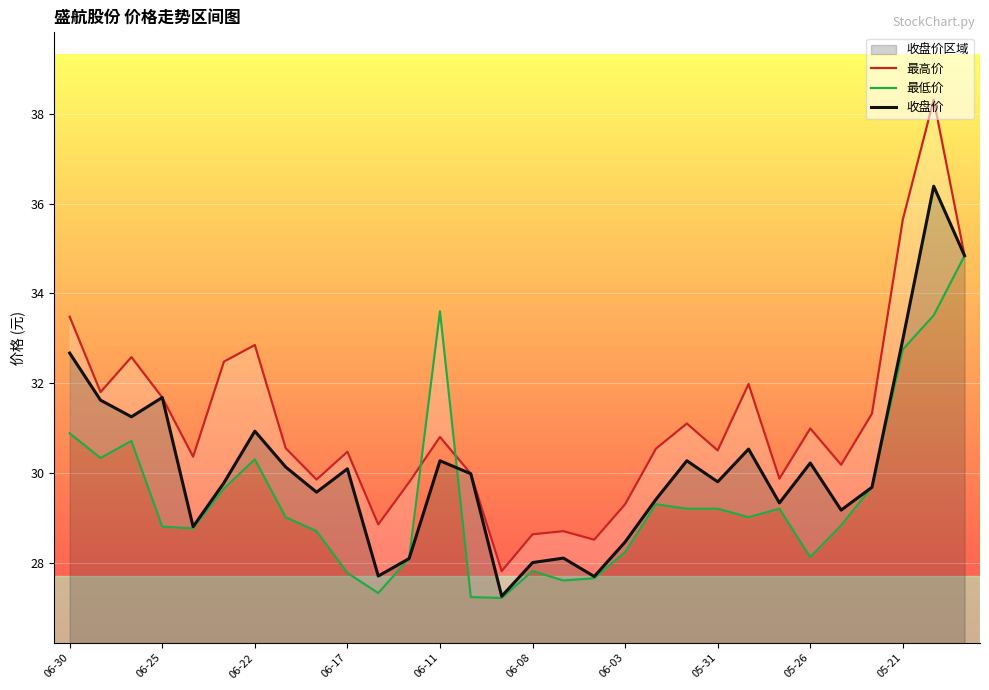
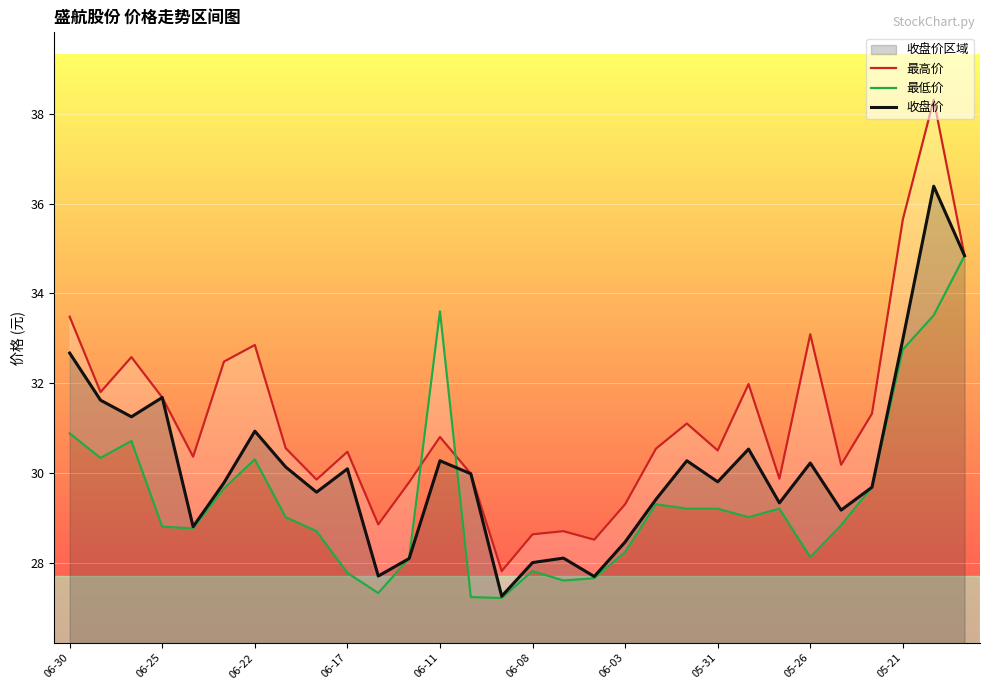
  {
    "最高价": {
      "06-11": 30.8,
-     "05-26": 31.0
+     "05-26": 33.1
    },
    "最低价": {
      "06-30": 30.9,
      "06-25": 28.8,
      "06-22": 30.3,
      "06-17": 27.8,
      "06-08": 27.8,
      "06-03": 28.2,
      "05-31": 29.2,
      "05-26": 28.1,
      "05-21": 32.8
    },
    "收盘价区域": {
      "06-30": 32.7,
      "06-22": 30.9,
      "06-17": 30.1,
      "06-11": 30.3,
      "06-08": 28.0,
      "06-03": 28.5,
      "05-31": 29.8,
      "05-26": 30.2,
      "05-21": 33.0
    }
  }
